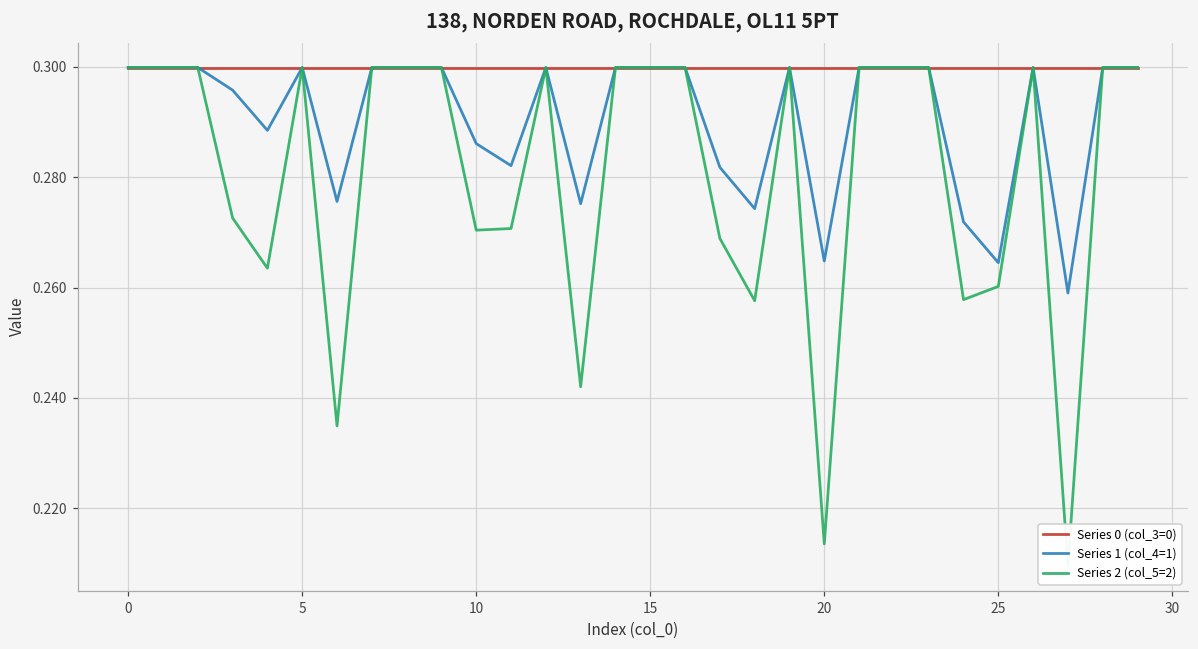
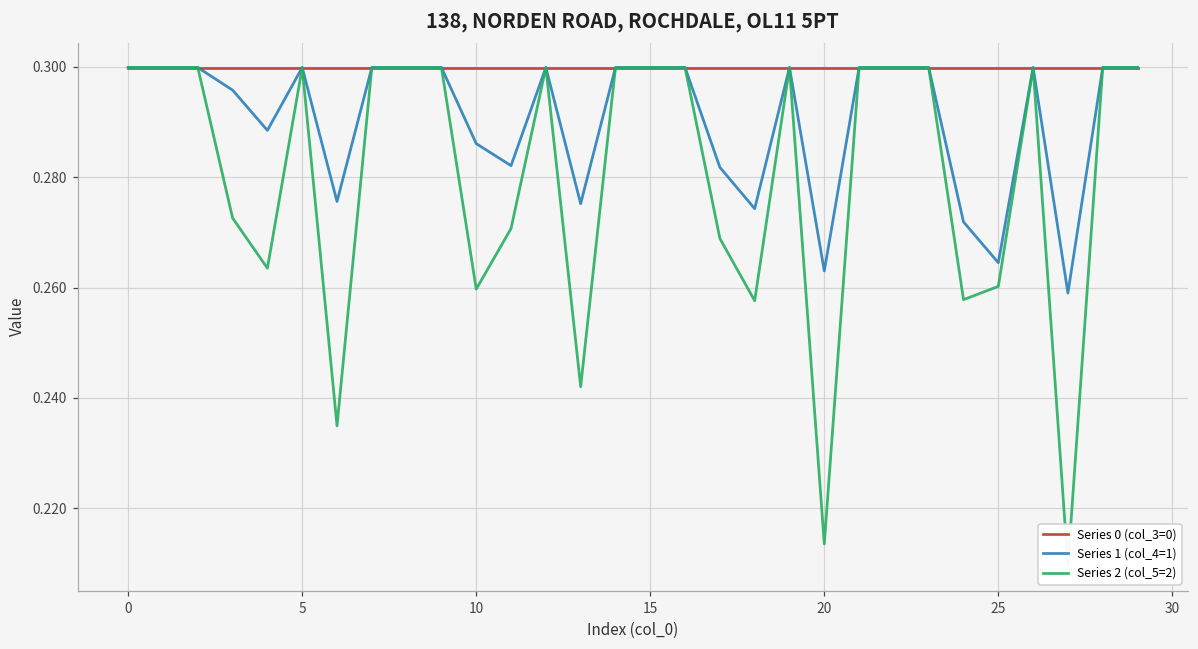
  {
    "Series 0 (col_3=0)": {
      "10": 0.300,
      "20": 0.300,
      "25": 0.300
    },
    "Series 1 (col_4=1)": {
      "10": 0.286,
-     "20": 0.265,
+     "20": 0.263,
      "25": 0.265
    },
    "Series 2 (col_5=2)": {
-     "10": 0.270,
+     "10": 0.260,
      "20": 0.214,
      "25": 0.260
    }
  }
